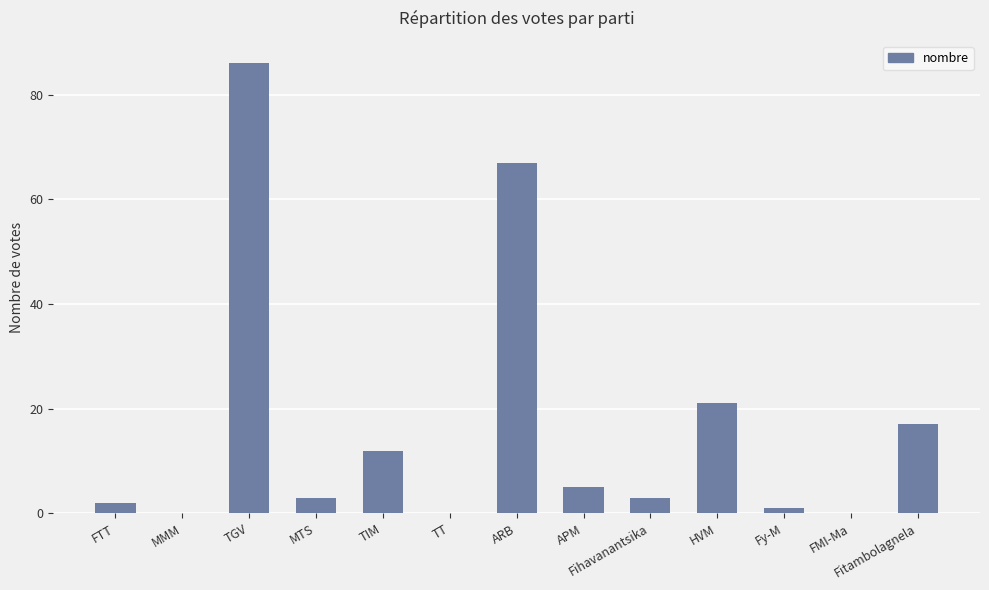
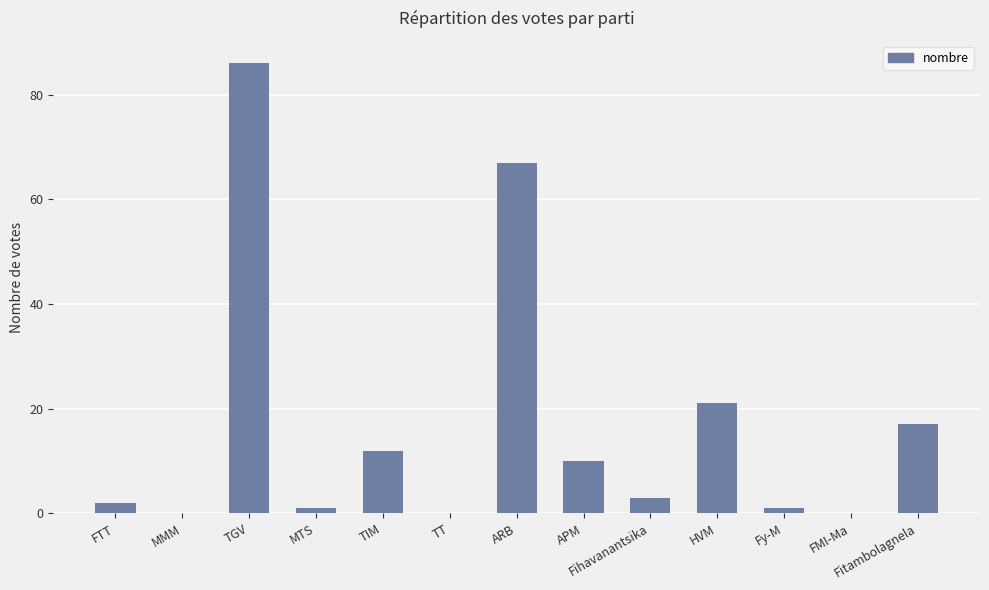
  {
    "FTT": 2,
    "MMM": 0,
    "TGV": 86,
-   "MTS": 3,
+   "MTS": 1,
    "TIM": 12,
    "TT": 0,
    "ARB": 67,
-   "APM": 5,
+   "APM": 10,
    "Fihavanantsika": 3,
    "HVM": 21,
    "Fy-M": 1,
    "FMI-Ma": 0,
    "Fitambolagnela": 17
  }
